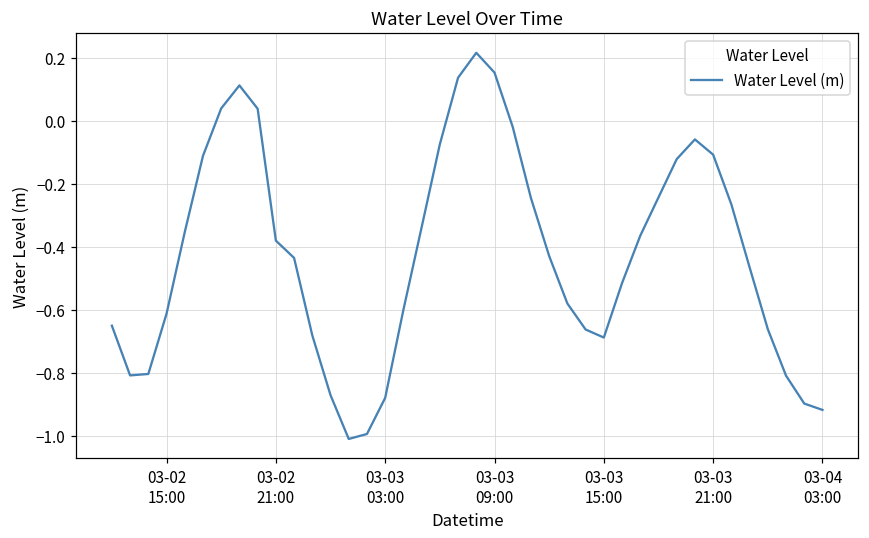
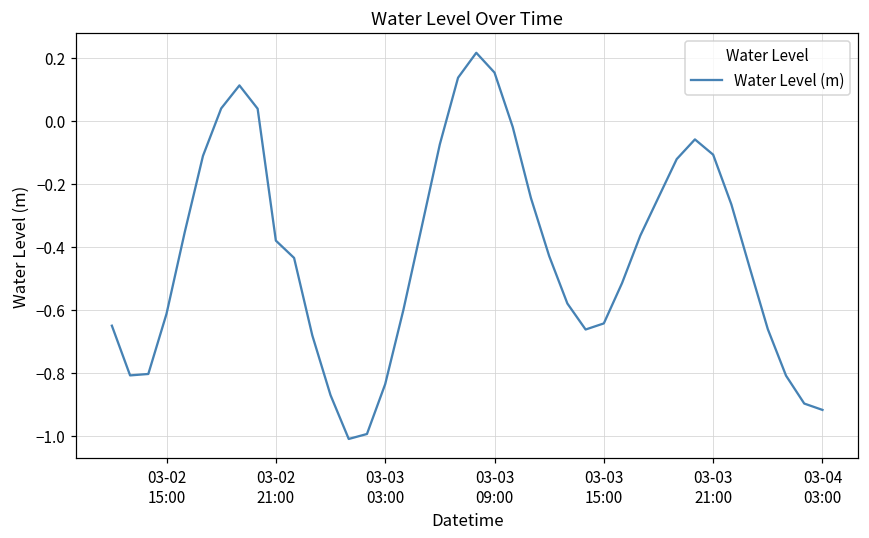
  {
    "03-02 15:00": -0.61,
    "03-02 21:00": -0.38,
-   "03-03 03:00": -0.88,
+   "03-03 03:00": -0.84,
    "03-03 09:00": 0.15,
-   "03-03 15:00": -0.69,
+   "03-03 15:00": -0.64,
    "03-03 21:00": -0.11,
    "03-04 03:00": -0.92
  }
